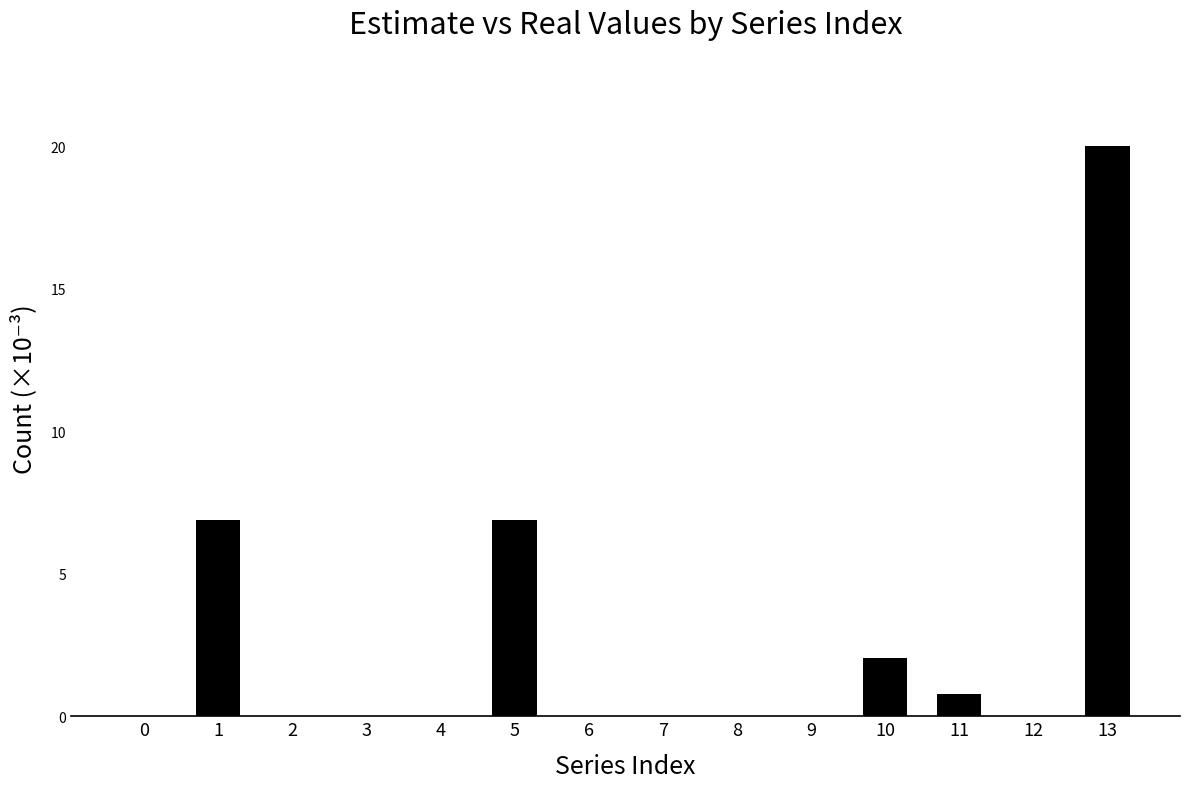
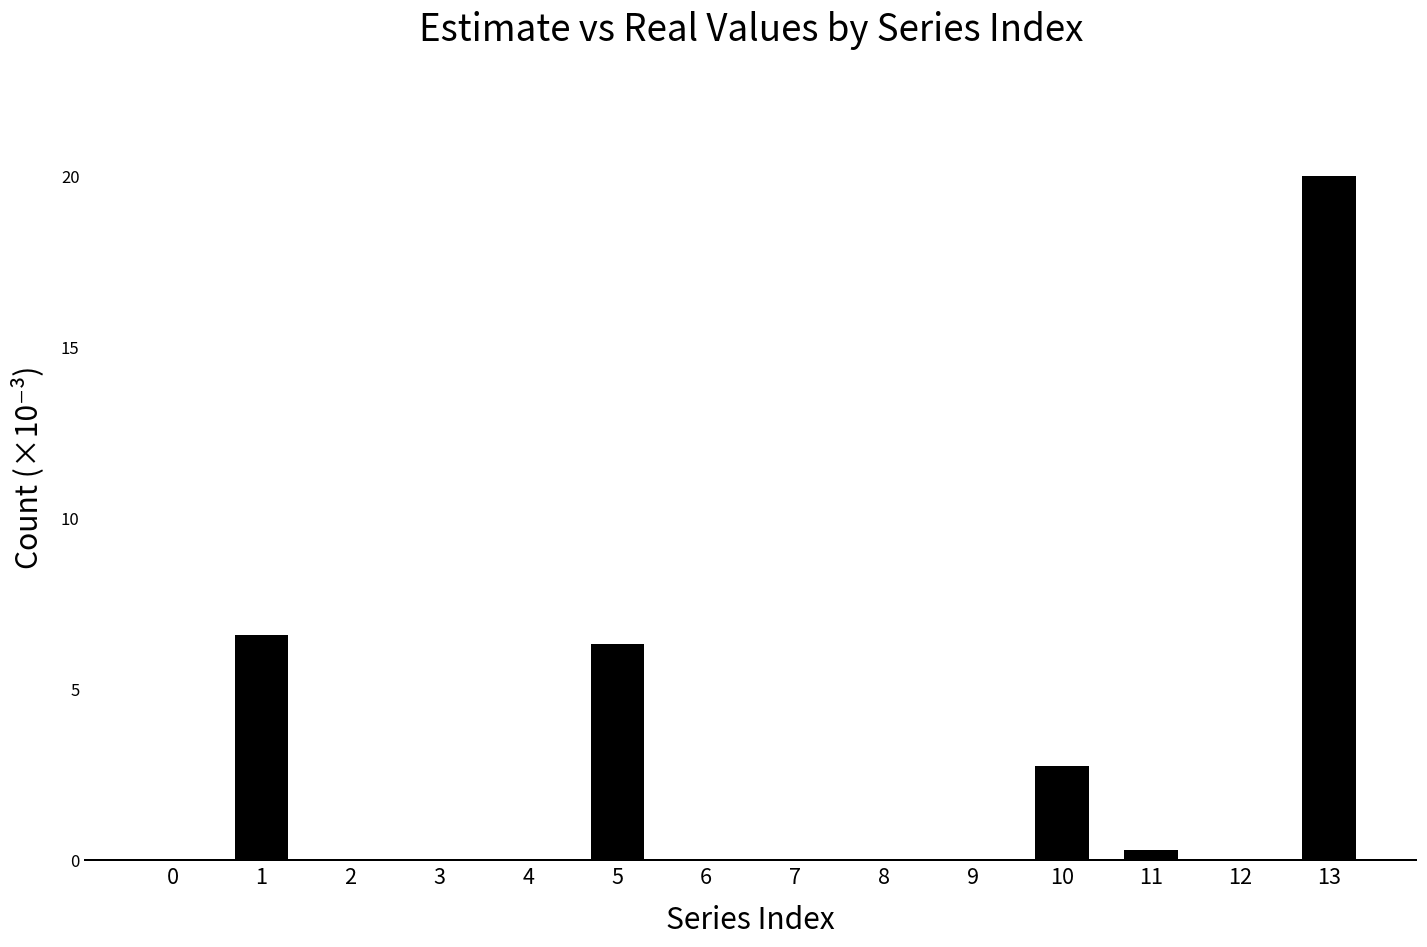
  {
    "0": 0.0,
-   "1": 6.9,
+   "1": 6.6,
    "2": 0.0,
    "3": 0.0,
    "4": 0.0,
-   "5": 6.9,
+   "5": 6.3,
    "6": 0.0,
    "7": 0.0,
    "8": 0.0,
    "9": 0.0,
-   "10": 2.0,
-   "11": 0.8,
+   "10": 2.7,
+   "11": 0.3,
    "12": 0.0,
    "13": 20.0
  }
